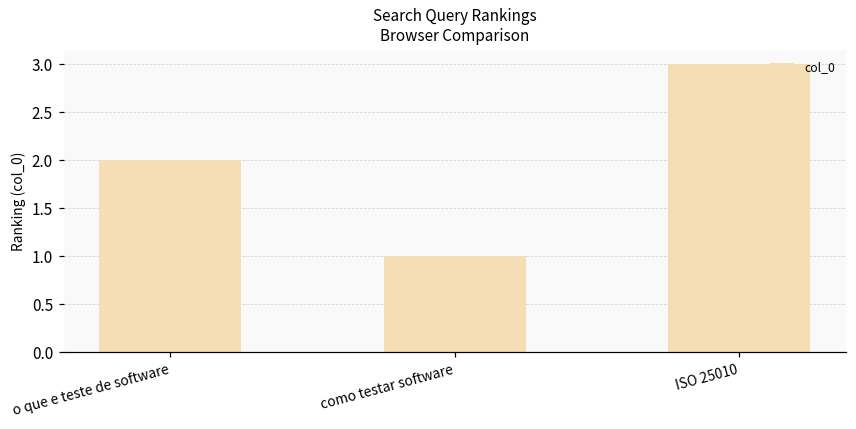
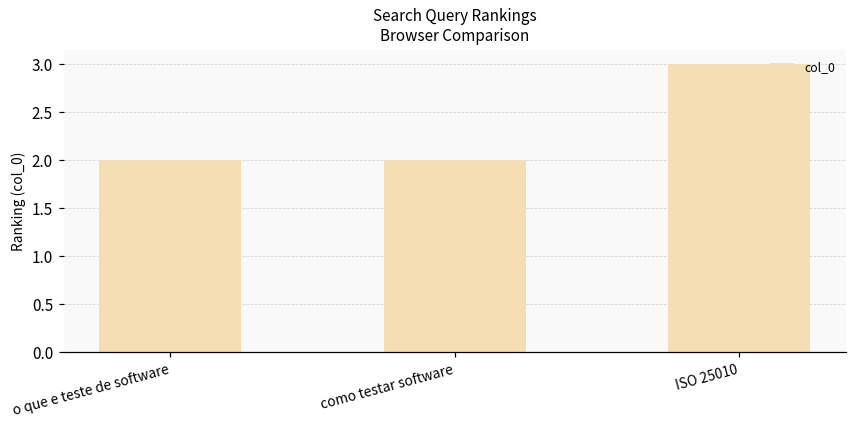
  {
    "o que e teste de software": 2,
-   "como testar software": 1,
+   "como testar software": 2,
    "ISO 25010": 3
  }
